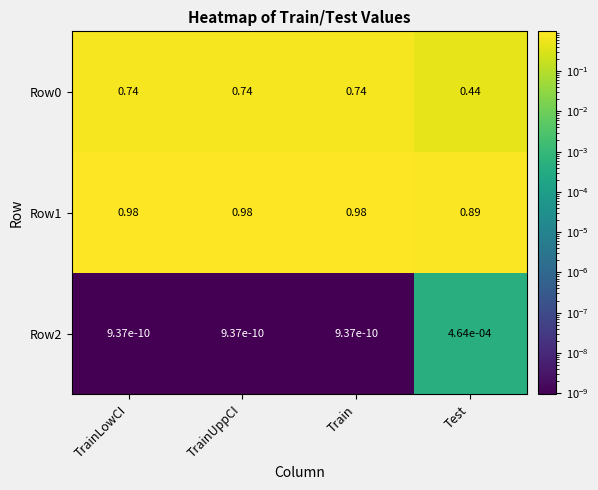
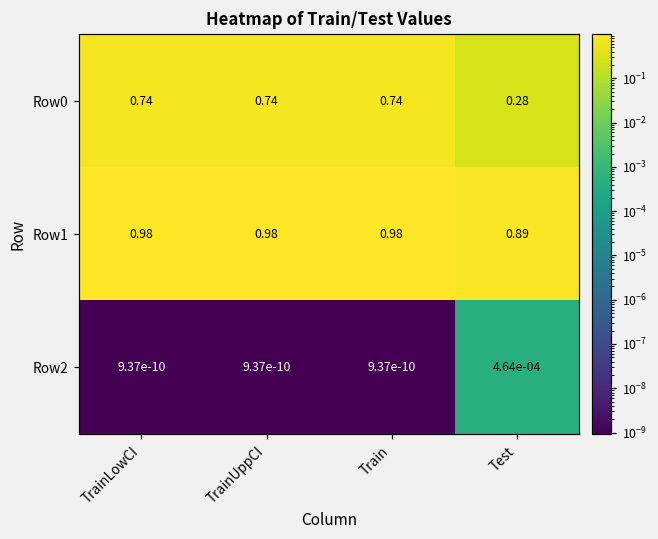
  {
    "Row0": {
      "TrainLowCI": "0.74",
      "TrainUppCI": "0.74",
      "Train": "0.74",
-     "Test": "0.44"
+     "Test": "0.28"
    },
    "Row1": {
      "TrainLowCI": "0.98",
      "TrainUppCI": "0.98",
      "Train": "0.98",
      "Test": "0.89"
    },
    "Row2": {
      "TrainLowCI": "9.37e-10",
      "TrainUppCI": "9.37e-10",
      "Train": "9.37e-10",
      "Test": "4.64e-04"
    }
  }
